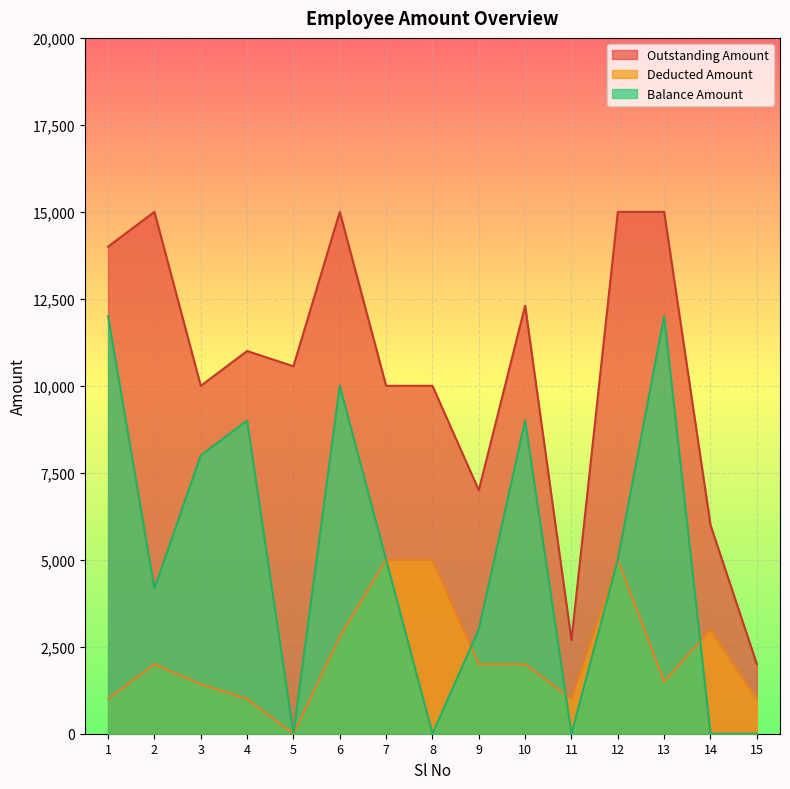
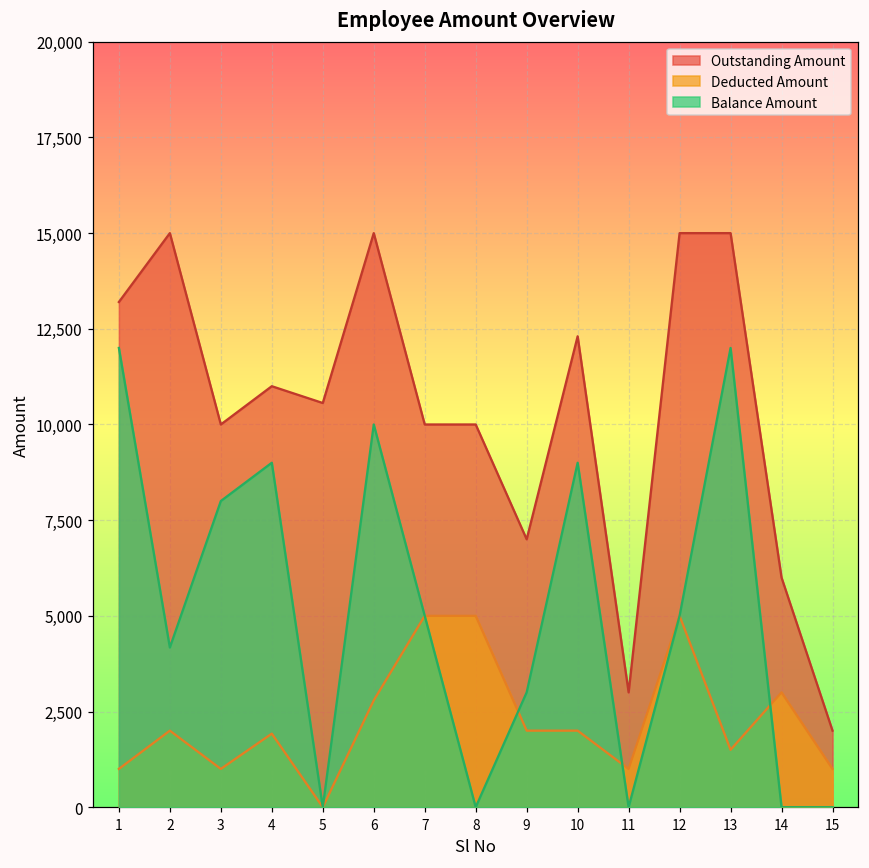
  {
    "Outstanding Amount": {
-     "1": "14,000",
+     "1": "13,200",
      "2": "15,000",
      "3": "10,000",
      "4": "11,000",
      "5": "10,600",
      "6": "15,000",
      "7": "10,000",
      "8": "10,000",
      "9": "7,000",
      "10": "12,300",
-     "11": "2,700",
+     "11": "3,000",
      "12": "15,000",
      "13": "15,000",
      "14": "6,000",
      "15": "2,000"
    },
    "Deducted Amount": {
      "1": "1,000",
      "2": "2,000",
-     "3": "1,400",
-     "4": "1,000",
+     "3": "1,000",
+     "4": "1,900",
      "6": "2,800",
      "8": "5,000",
      "9": "2,000",
      "10": "2,000",
      "11": "1,000",
      "13": "1,500",
      "14": "3,000",
      "15": "1,000"
    },
    "Balance Amount": {
      "1": "12,000",
      "2": "4,200",
      "3": "8,000",
      "4": "9,000",
      "6": "10,000",
      "8": "0",
      "9": "3,000",
      "10": "9,000",
      "11": "0",
      "13": "12,000",
      "14": "0",
      "15": "0"
    }
  }
